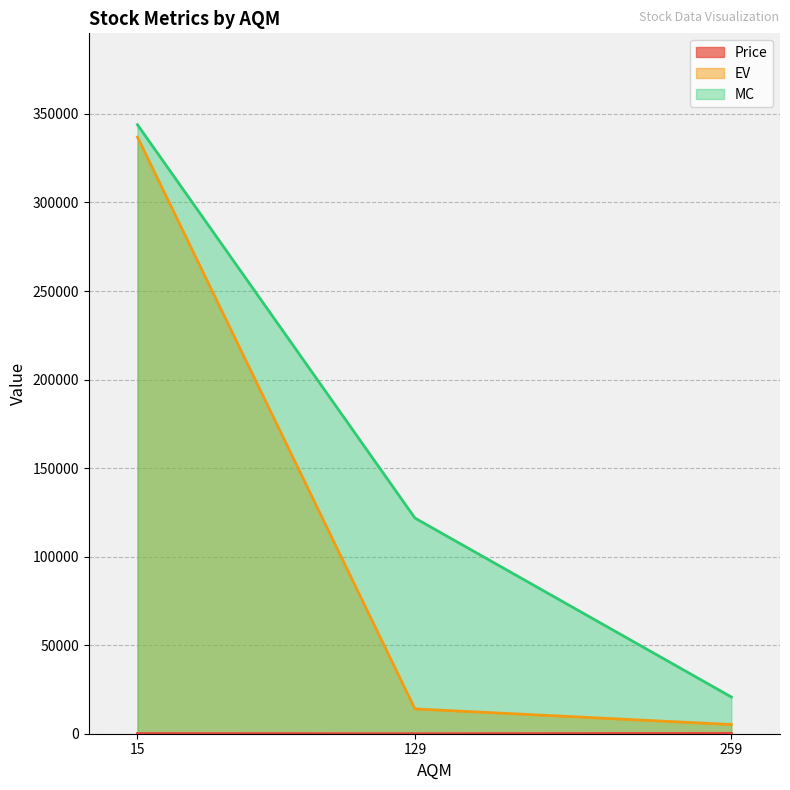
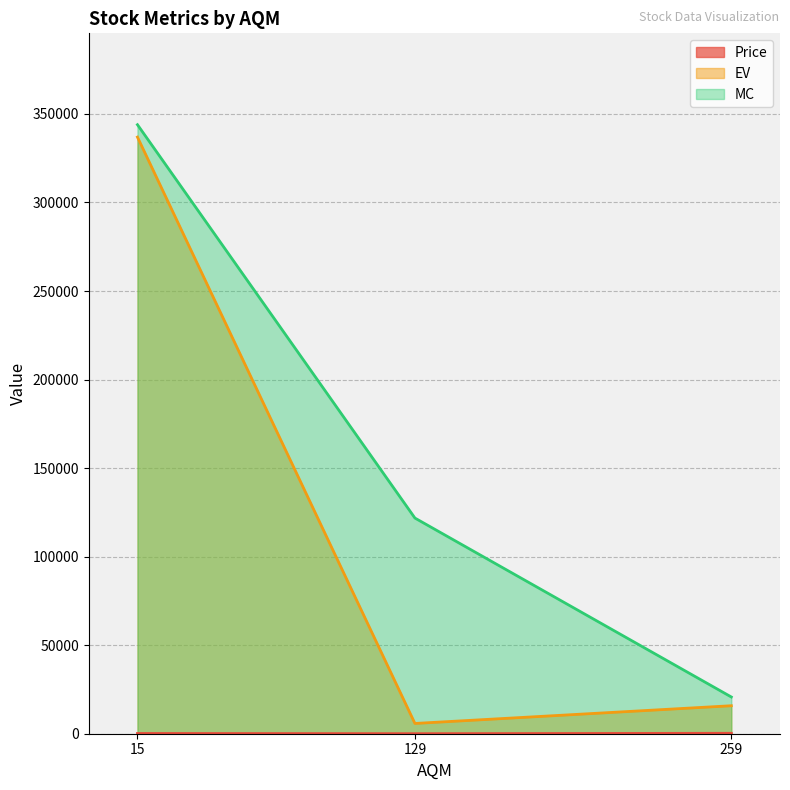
  {
    "Price": {
      "15": 0,
      "129": 0,
      "259": 0
    },
    "EV": {
      "15": 337000,
-     "129": 14000,
-     "259": 5000
+     "129": 6000,
+     "259": 16000
    },
    "MC": {
      "15": 344000,
      "129": 122000,
      "259": 21000
    }
  }
